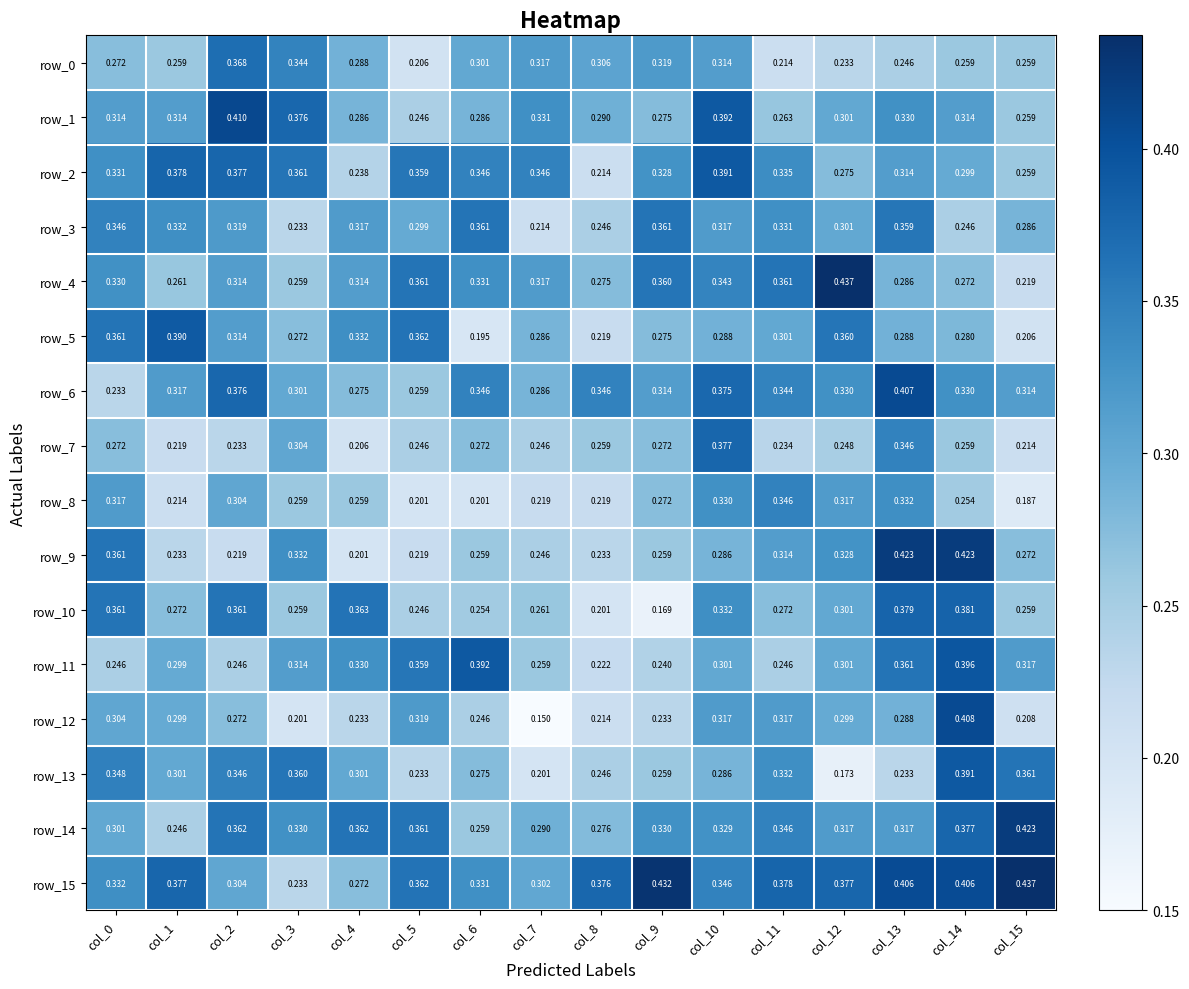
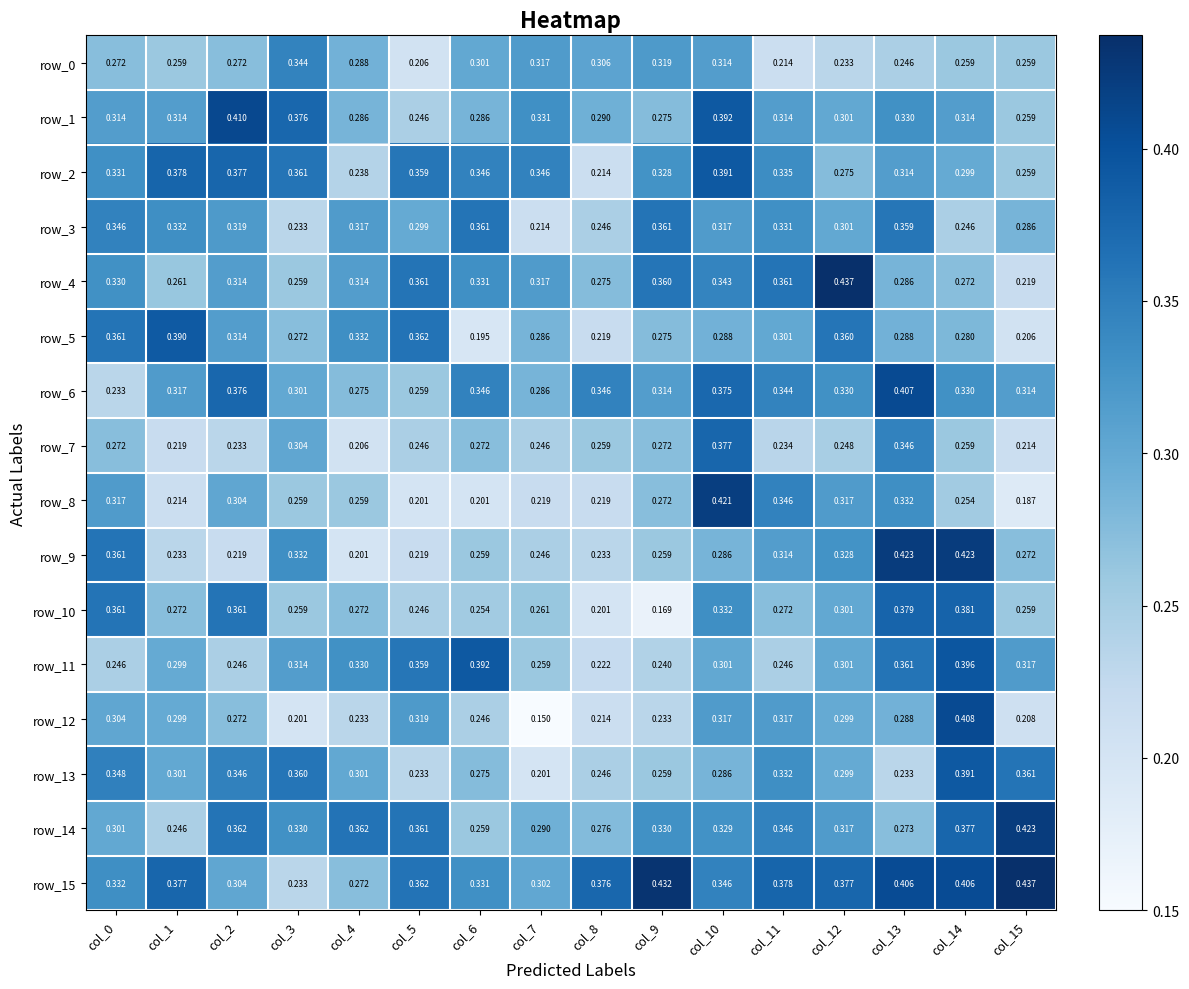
  {
    "row_0": {
      "col_0": 0.272,
      "col_1": 0.259,
-     "col_2": 0.368,
+     "col_2": 0.272,
      "col_3": 0.344,
      "col_4": 0.288,
      "col_5": 0.206,
      "col_6": 0.301,
      "col_7": 0.317,
      "col_8": 0.306,
      "col_9": 0.319,
      "col_10": 0.314,
      "col_11": 0.214,
      "col_12": 0.233,
      "col_13": 0.246,
      "col_14": 0.259,
      "col_15": 0.259
    },
    "row_1": {
      "col_0": 0.314,
      "col_1": 0.314,
      "col_2": 0.410,
      "col_3": 0.376,
      "col_4": 0.286,
      "col_5": 0.246,
      "col_6": 0.286,
      "col_7": 0.331,
      "col_8": 0.290,
      "col_9": 0.275,
      "col_10": 0.392,
-     "col_11": 0.263,
+     "col_11": 0.314,
      "col_12": 0.301,
      "col_13": 0.330,
      "col_14": 0.314,
      "col_15": 0.259
    },
    "row_8": {
      "col_0": 0.317,
      "col_1": 0.214,
      "col_2": 0.304,
      "col_3": 0.259,
      "col_4": 0.259,
      "col_5": 0.201,
      "col_6": 0.201,
      "col_7": 0.219,
      "col_8": 0.219,
      "col_9": 0.272,
-     "col_10": 0.330,
+     "col_10": 0.421,
      "col_11": 0.346,
      "col_12": 0.317,
      "col_13": 0.332,
      "col_14": 0.254,
      "col_15": 0.187
    },
    "row_10": {
      "col_0": 0.361,
      "col_1": 0.272,
      "col_2": 0.361,
      "col_3": 0.259,
-     "col_4": 0.363,
+     "col_4": 0.272,
      "col_5": 0.246,
      "col_6": 0.254,
      "col_7": 0.261,
      "col_8": 0.201,
      "col_9": 0.169,
      "col_10": 0.332,
      "col_11": 0.272,
      "col_12": 0.301,
      "col_13": 0.379,
      "col_14": 0.381,
      "col_15": 0.259
    },
    "row_13": {
      "col_0": 0.348,
      "col_1": 0.301,
      "col_2": 0.346,
      "col_3": 0.360,
      "col_4": 0.301,
      "col_5": 0.233,
      "col_6": 0.275,
      "col_7": 0.201,
      "col_8": 0.246,
      "col_9": 0.259,
      "col_10": 0.286,
      "col_11": 0.332,
-     "col_12": 0.173,
+     "col_12": 0.299,
      "col_13": 0.233,
      "col_14": 0.391,
      "col_15": 0.361
    },
    "row_14": {
      "col_0": 0.301,
      "col_1": 0.246,
      "col_2": 0.362,
      "col_3": 0.330,
      "col_4": 0.362,
      "col_5": 0.361,
      "col_6": 0.259,
      "col_7": 0.290,
      "col_8": 0.276,
      "col_9": 0.330,
      "col_10": 0.329,
      "col_11": 0.346,
      "col_12": 0.317,
-     "col_13": 0.317,
+     "col_13": 0.273,
      "col_14": 0.377,
      "col_15": 0.423
    }
  }
